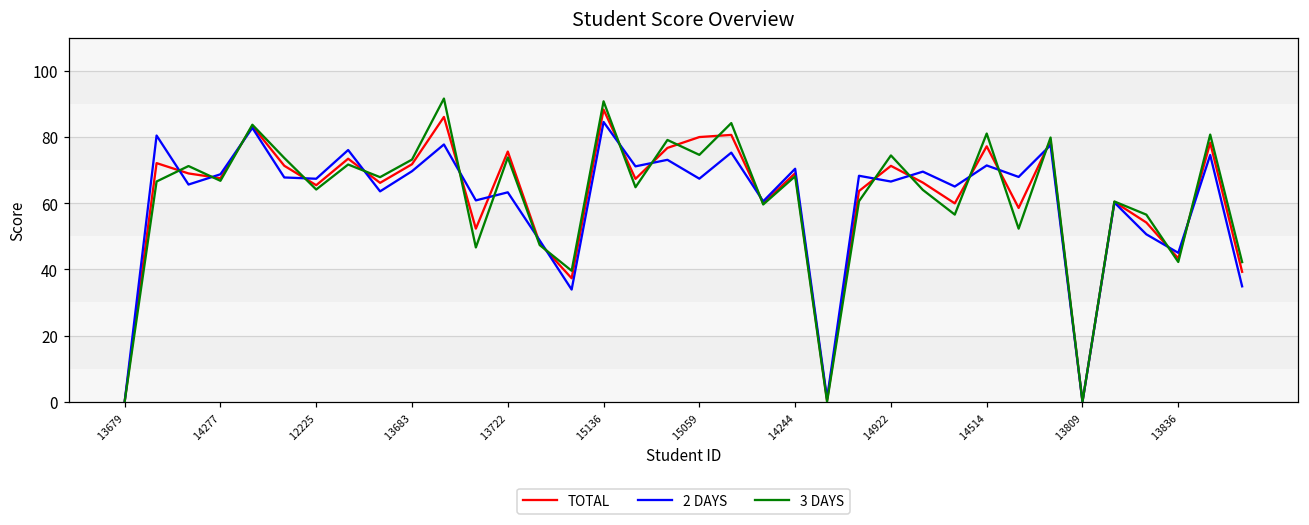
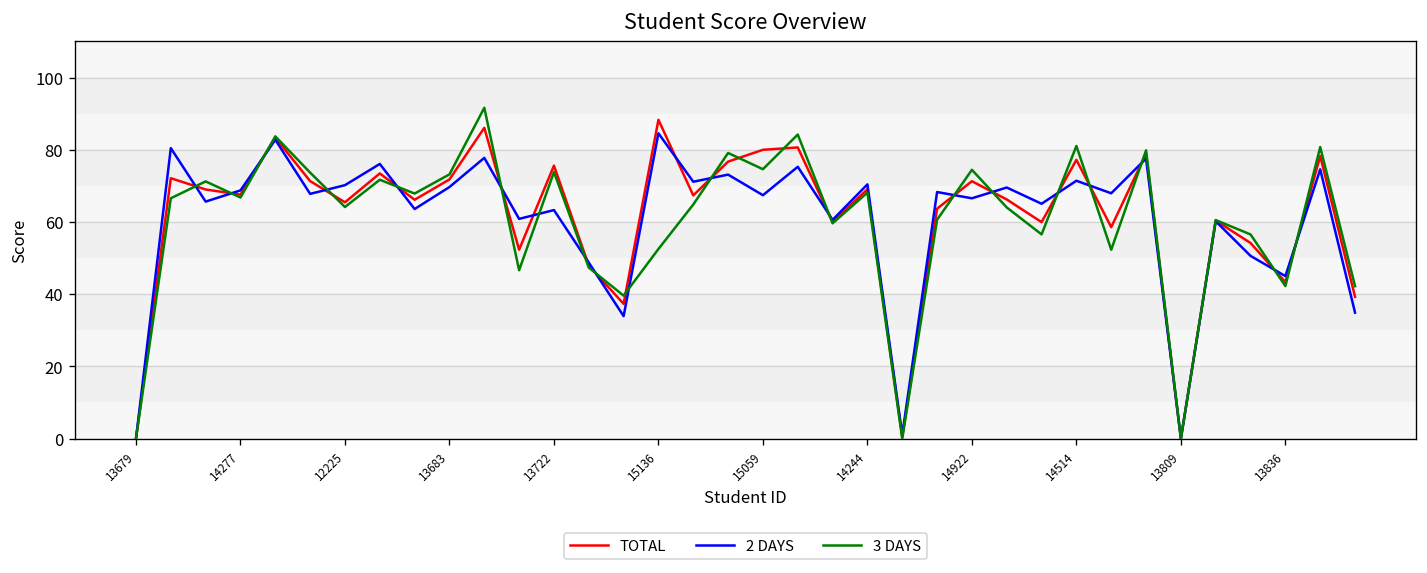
  {
    "TOTAL": {
      "12225": 65,
      "13683": 72,
      "13722": 76,
      "15136": 88,
      "15059": 80,
      "14244": 69,
      "14922": 71,
      "14514": 77,
      "13836": 43
    },
    "2 DAYS": {
      "14277": 69,
-     "12225": 67,
+     "12225": 70,
      "13683": 70,
      "13722": 63,
      "15136": 85,
      "15059": 67,
      "14244": 70,
      "14922": 67,
      "14514": 71,
      "13836": 45
    },
    "3 DAYS": {
      "12225": 64,
      "13683": 73,
      "13722": 74,
-     "15136": 91,
+     "15136": 53,
      "15059": 75,
      "14244": 68,
      "14922": 74,
      "14514": 81,
      "13836": 42
    }
  }
